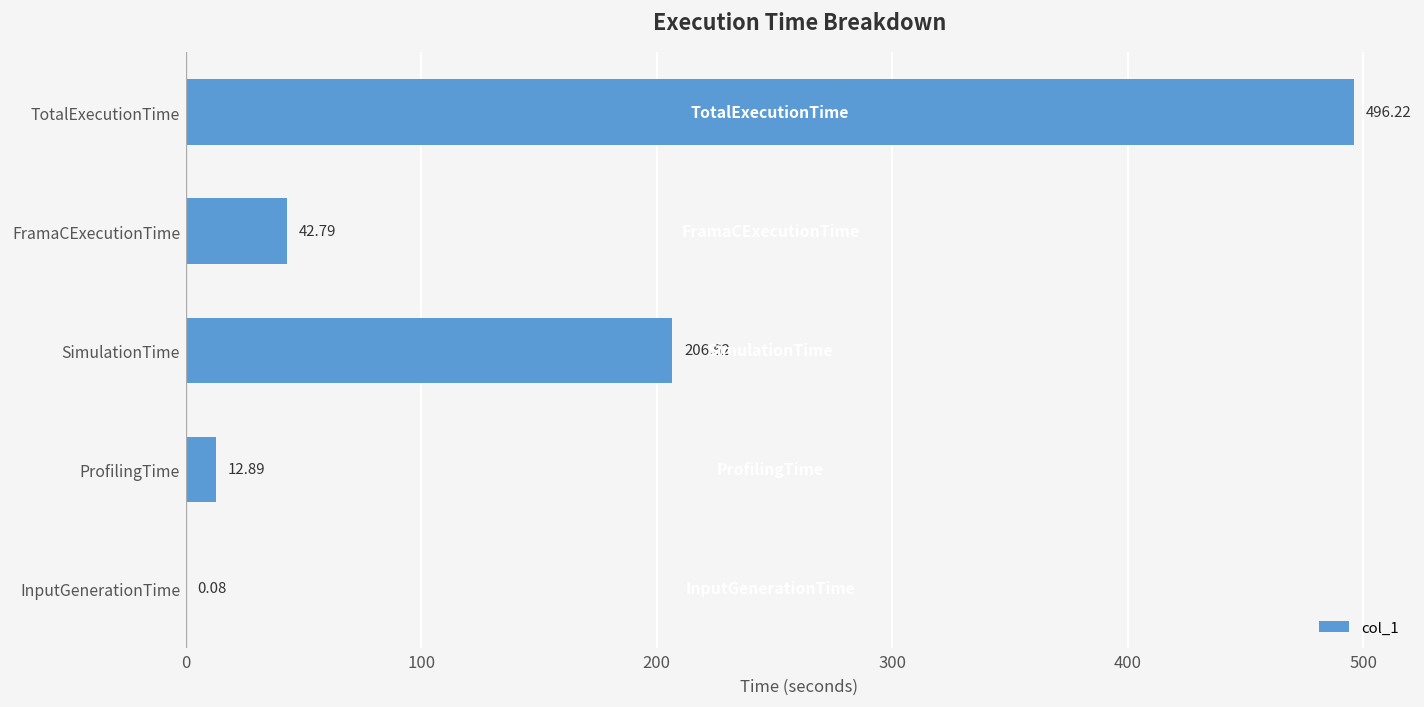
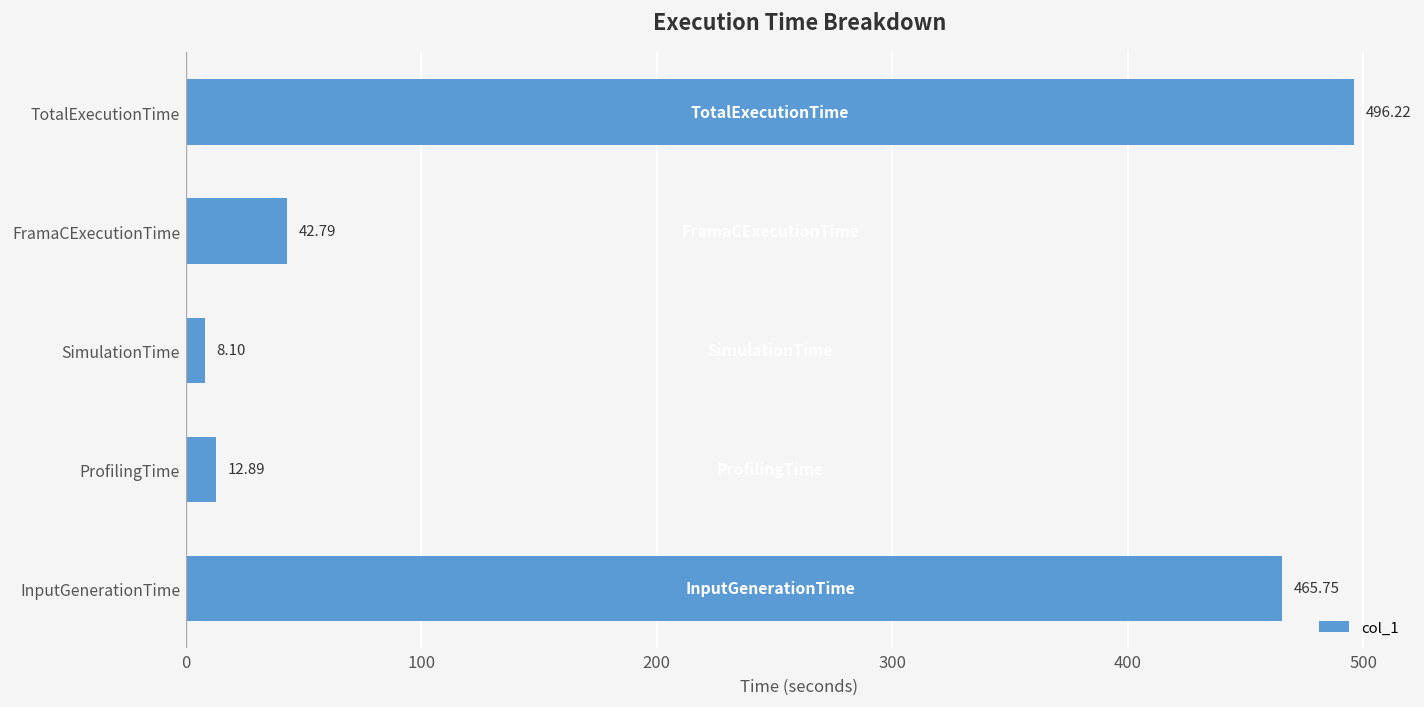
  {
    "TotalExecutionTime": 496.22,
    "FramaCExecutionTime": 42.79,
-   "SimulationTime": 207,
+   "SimulationTime": 8,
    "ProfilingTime": 12.89,
-   "InputGenerationTime": 0.08
+   "InputGenerationTime": 465.75
  }
